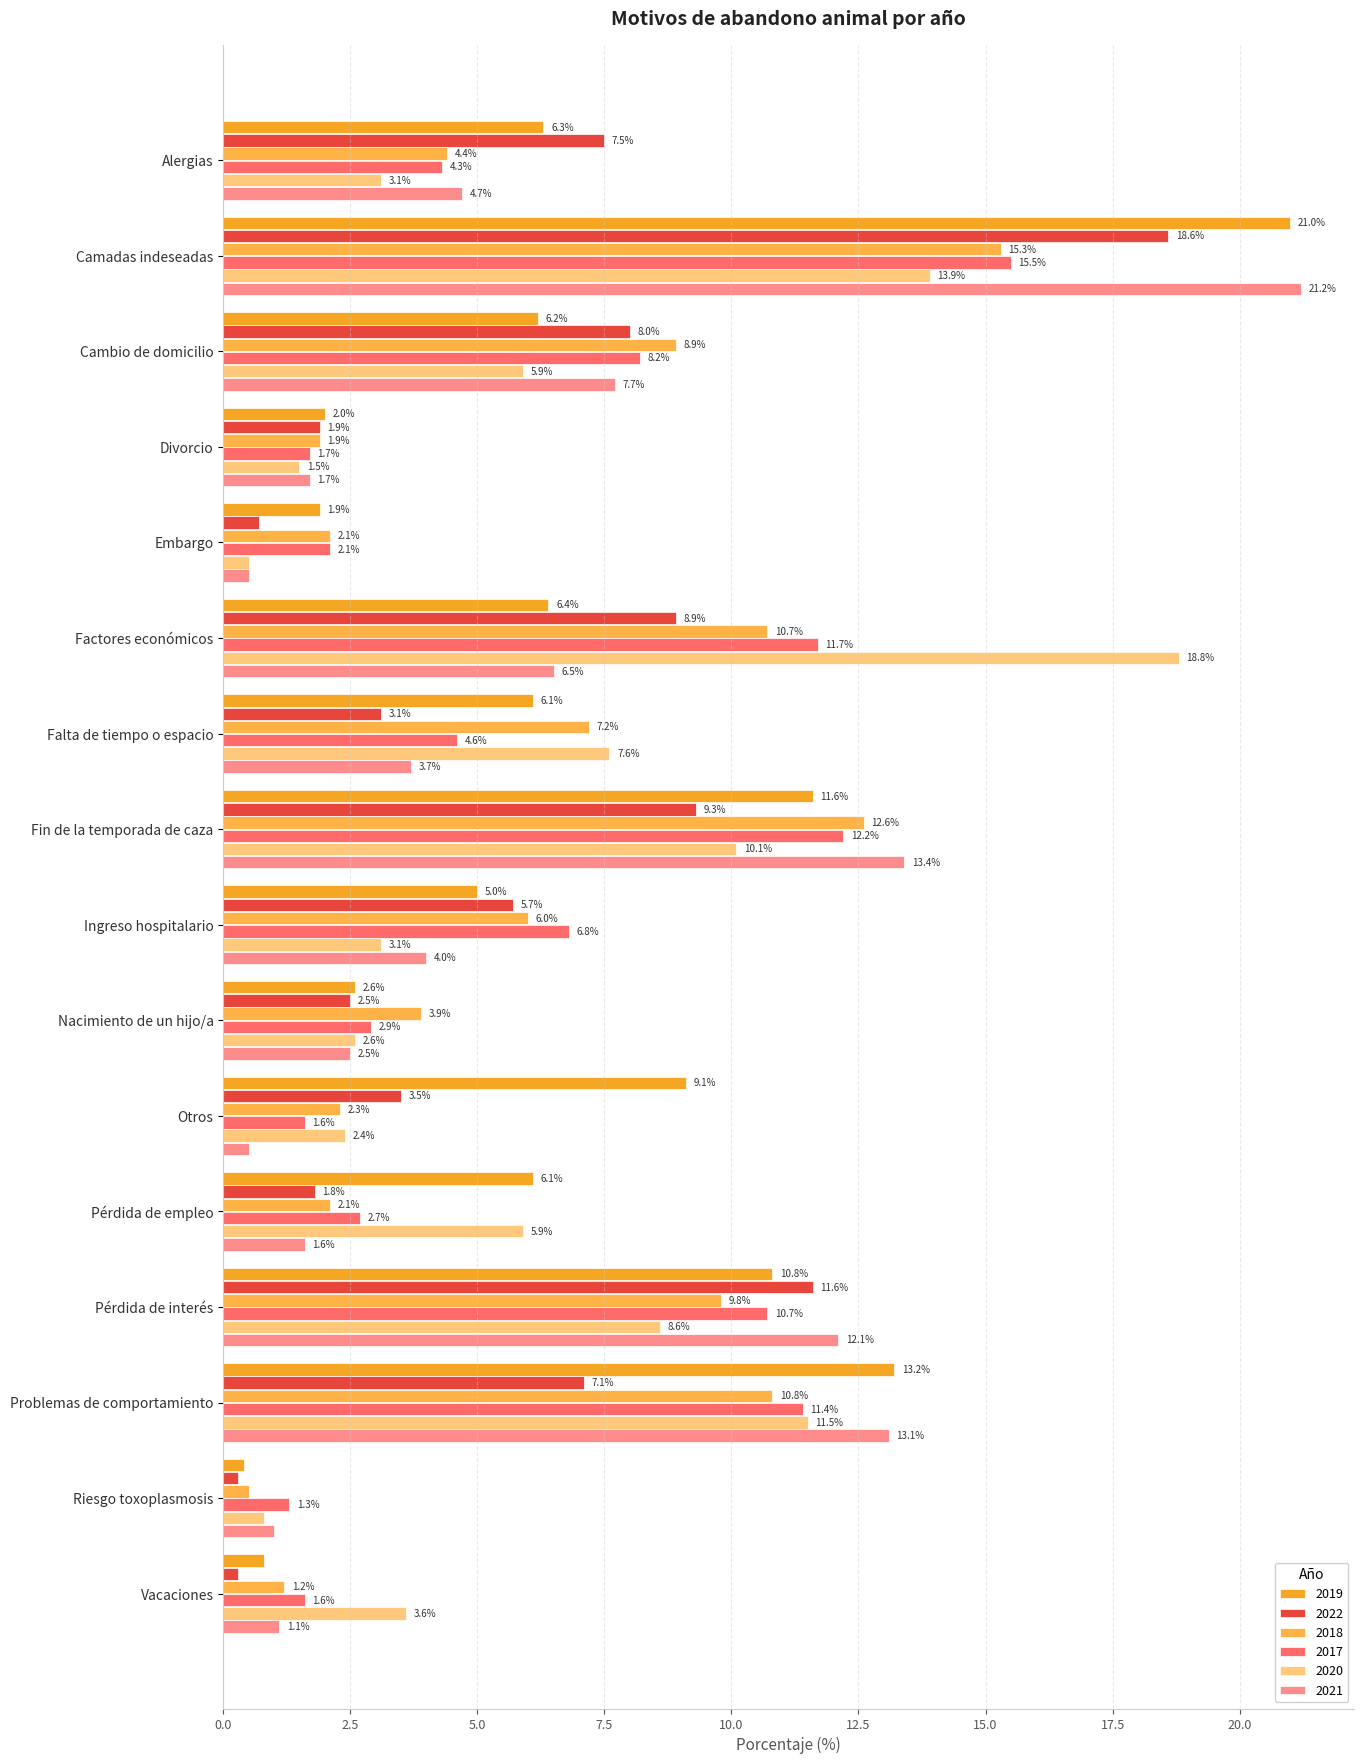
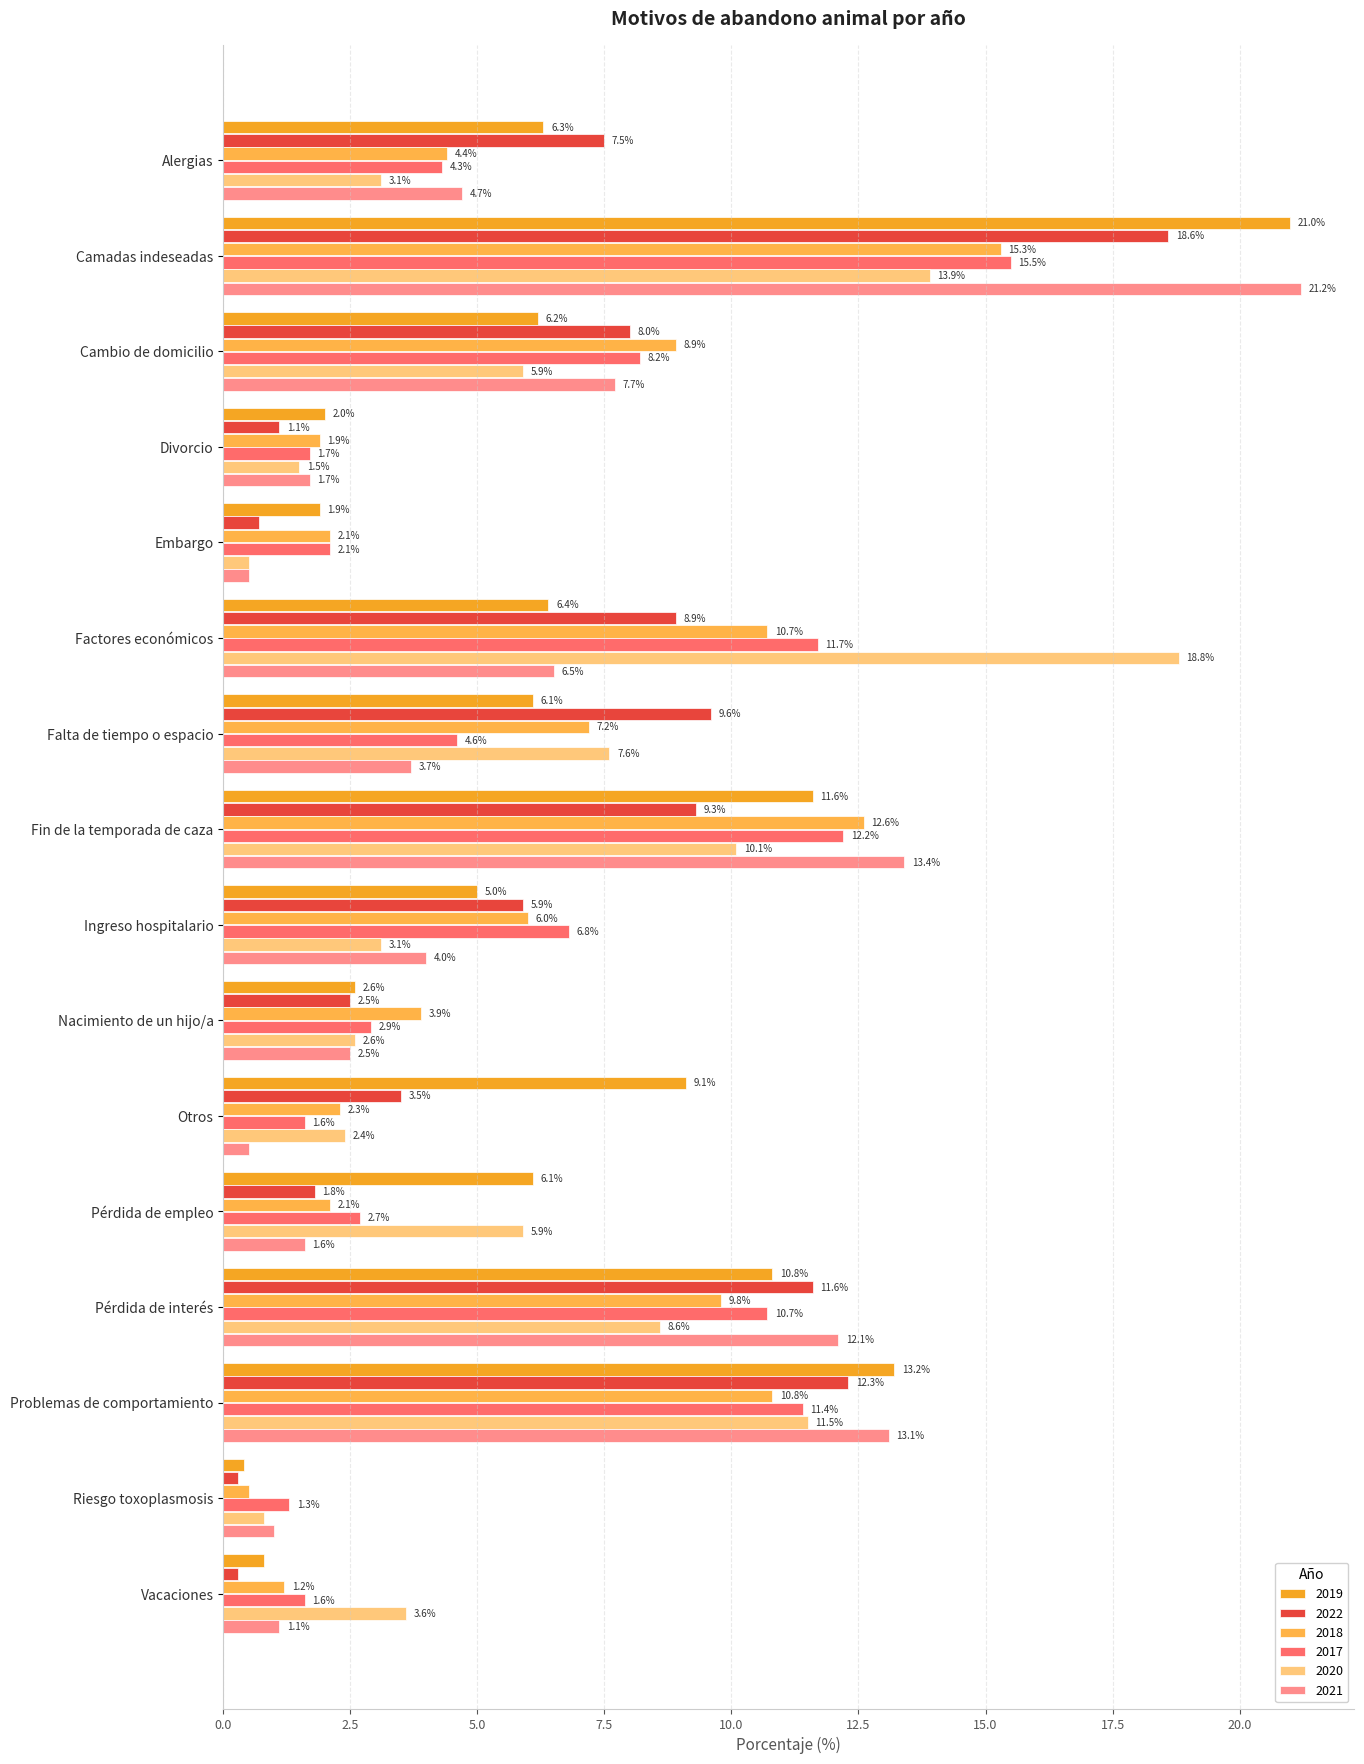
  {
    "2022": {
      "Alergias": "7.5%",
      "Camadas indeseadas": "18.6%",
      "Cambio de domicilio": "8.0%",
-     "Divorcio": "1.9%",
+     "Divorcio": "1.1%",
      "Factores económicos": "8.9%",
-     "Falta de tiempo o espacio": "3.1%",
+     "Falta de tiempo o espacio": "9.6%",
      "Fin de la temporada de caza": "9.3%",
-     "Ingreso hospitalario": "5.7%",
+     "Ingreso hospitalario": "5.9%",
      "Nacimiento de un hijo/a": "2.5%",
      "Otros": "3.5%",
      "Pérdida de empleo": "1.8%",
      "Pérdida de interés": "11.6%",
-     "Problemas de comportamiento": "7.1%"
+     "Problemas de comportamiento": "12.3%"
    }
  }
